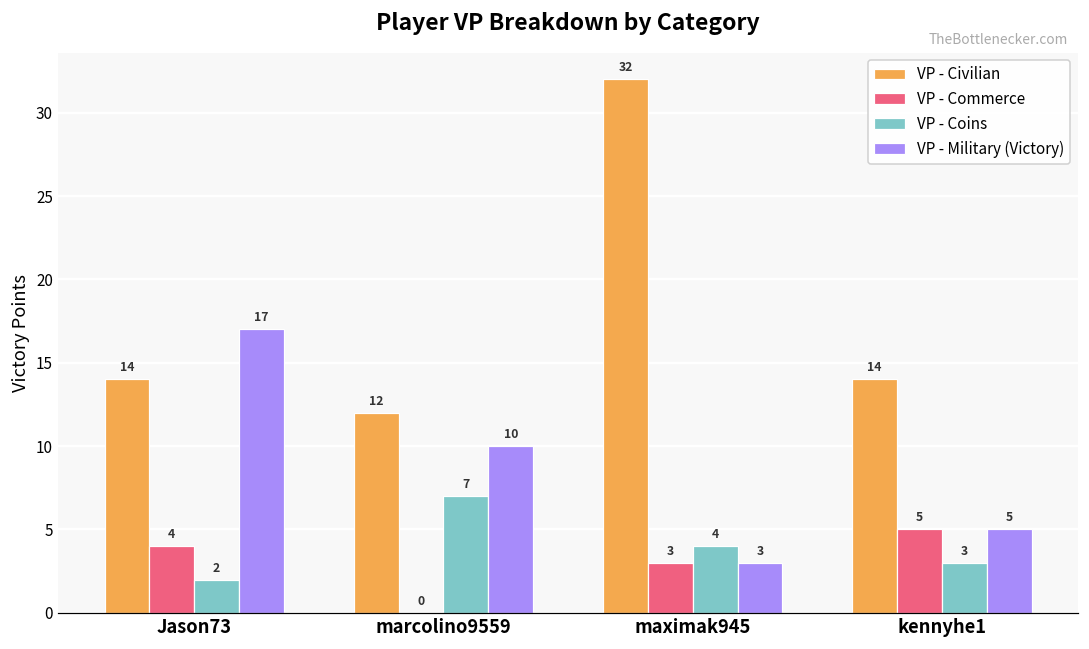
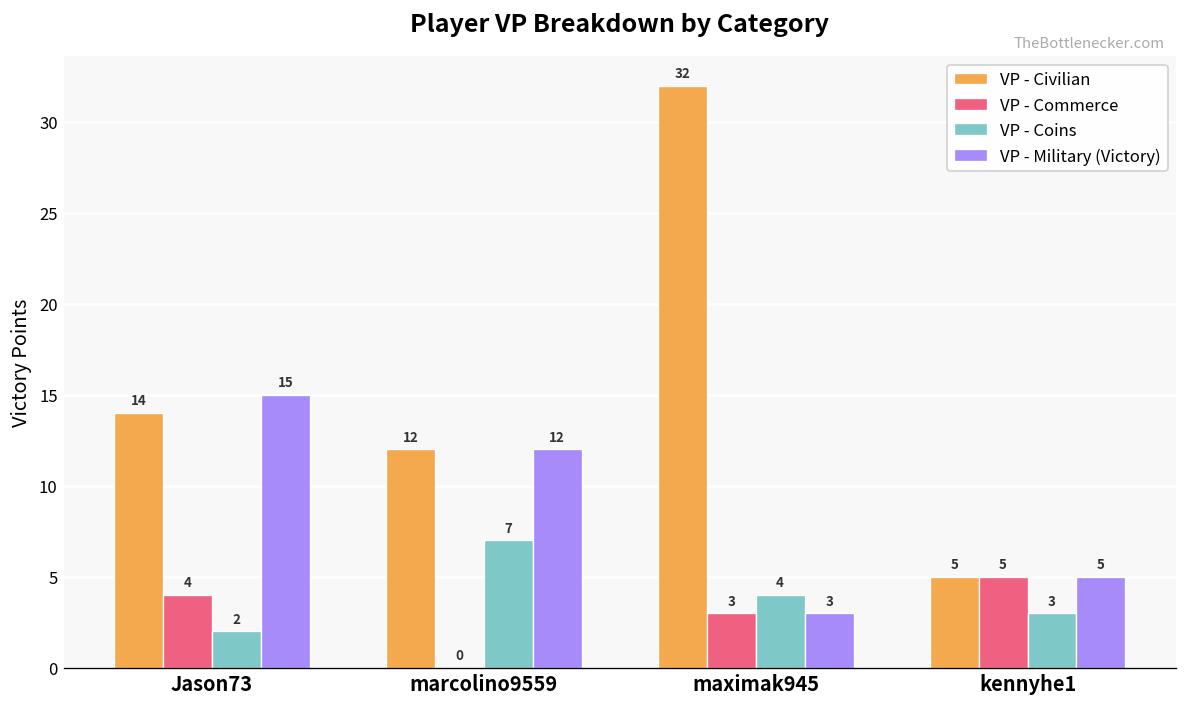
  {
    "VP - Civilian": {
      "Jason73": 14,
      "marcolino9559": 12,
      "maximak945": 32,
-     "kennyhe1": 14
+     "kennyhe1": 5
    },
    "VP - Commerce": {
      "Jason73": 4,
      "marcolino9559": 0,
      "maximak945": 3,
      "kennyhe1": 5
    },
    "VP - Coins": {
      "Jason73": 2,
      "marcolino9559": 7,
      "maximak945": 4,
      "kennyhe1": 3
    },
    "VP - Military (Victory)": {
-     "Jason73": 17,
-     "marcolino9559": 10,
+     "Jason73": 15,
+     "marcolino9559": 12,
      "maximak945": 3,
      "kennyhe1": 5
    }
  }
